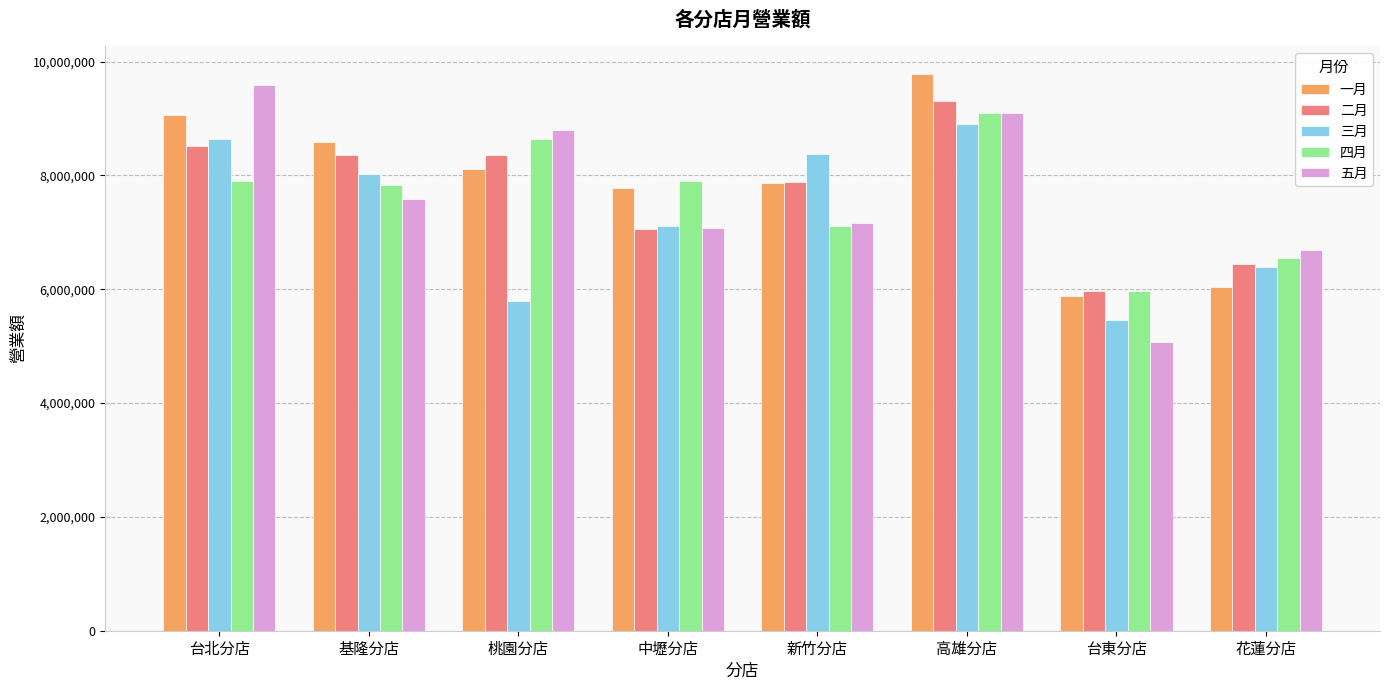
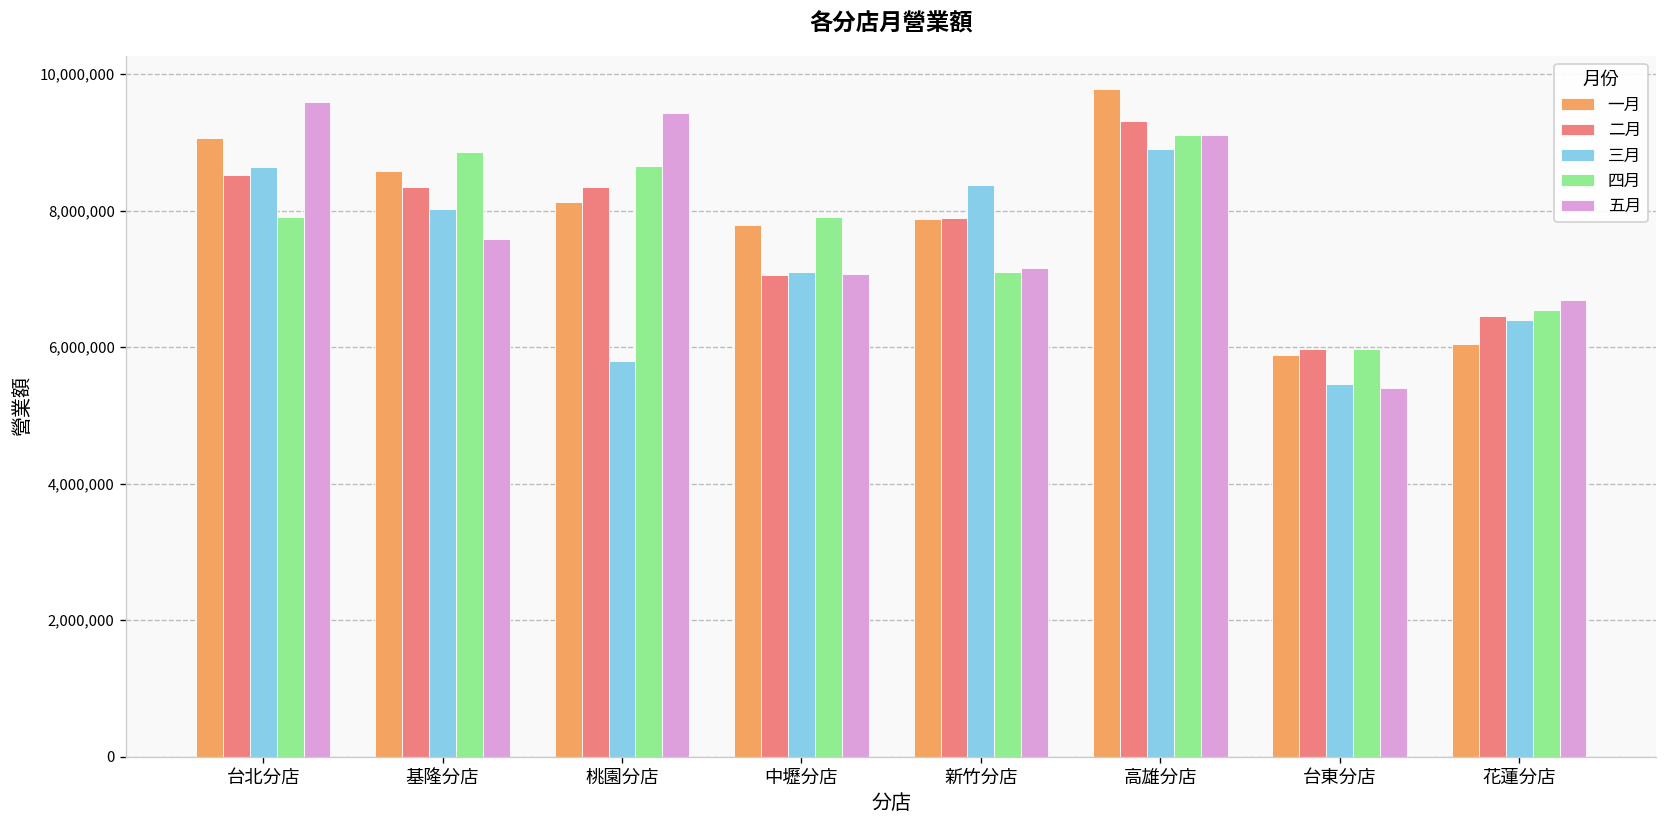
  {
    "三月": {
      "台北分店": "8,600,000",
      "基隆分店": "8,000,000",
      "桃園分店": "5,800,000",
      "中壢分店": "7,100,000",
      "新竹分店": "8,400,000",
      "高雄分店": "8,900,000",
      "台東分店": "5,500,000",
      "花蓮分店": "6,400,000"
    },
    "四月": {
      "台北分店": "7,900,000",
-     "基隆分店": "7,800,000",
+     "基隆分店": "8,900,000",
      "桃園分店": "8,600,000",
      "中壢分店": "7,900,000",
      "新竹分店": "7,100,000",
      "高雄分店": "9,100,000",
      "台東分店": "6,000,000",
      "花蓮分店": "6,500,000"
    },
    "五月": {
      "台北分店": "9,600,000",
      "基隆分店": "7,600,000",
-     "桃園分店": "8,800,000",
+     "桃園分店": "9,400,000",
      "中壢分店": "7,100,000",
      "新竹分店": "7,200,000",
      "高雄分店": "9,100,000",
-     "台東分店": "5,100,000",
+     "台東分店": "5,400,000",
      "花蓮分店": "6,700,000"
    }
  }
